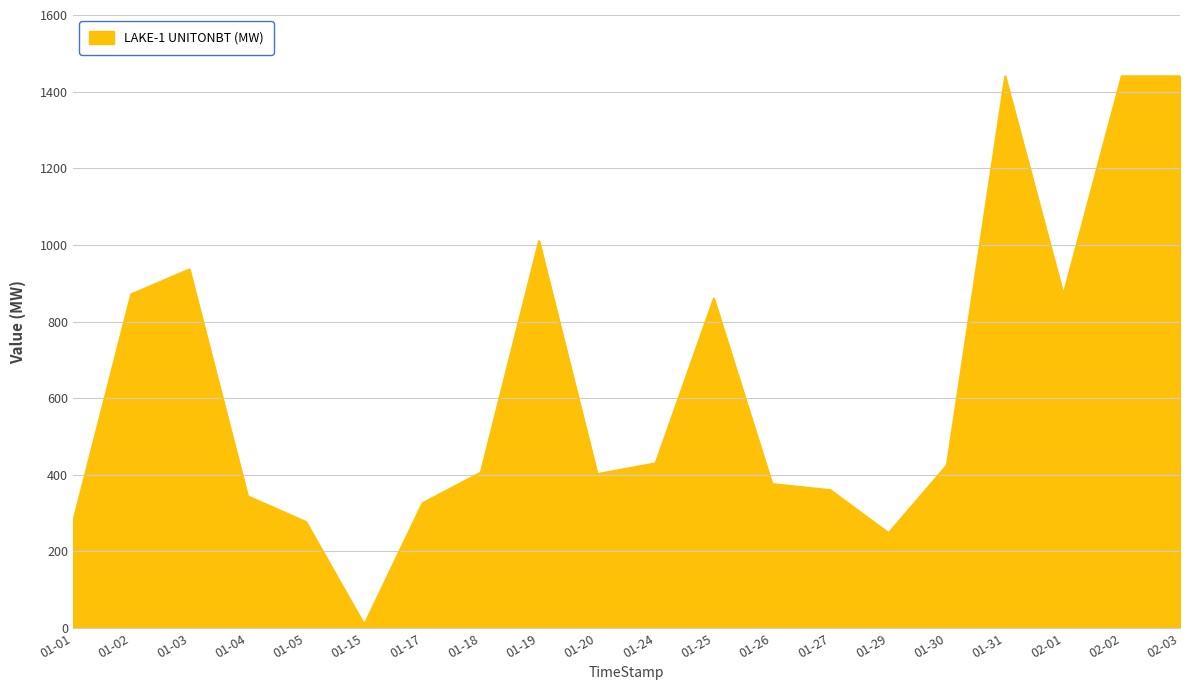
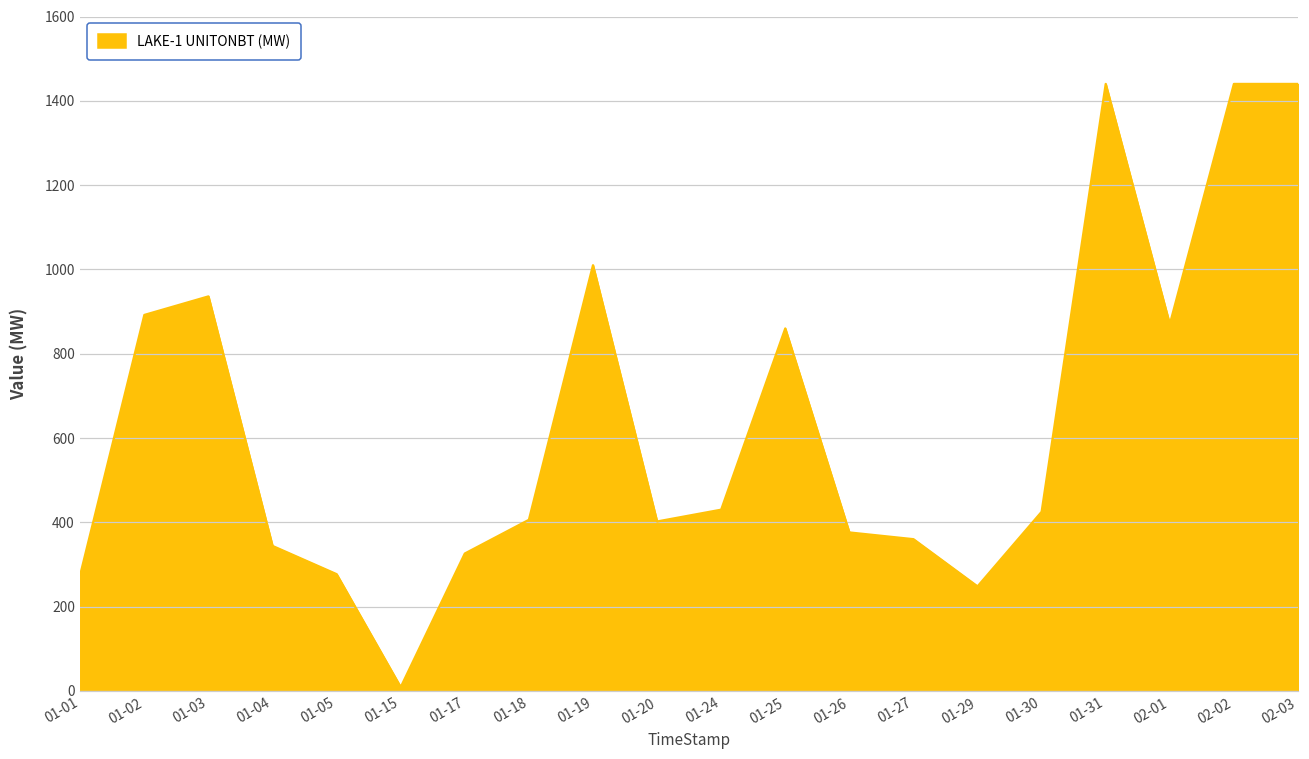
  {
    "01-01": 280,
-   "01-02": 870,
+   "01-02": 890,
    "01-03": 940,
    "01-04": 340,
    "01-05": 280,
    "01-15": 10,
    "01-17": 330,
    "01-18": 410,
    "01-19": 1010,
    "01-20": 400,
    "01-24": 430,
    "01-25": 860,
    "01-26": 380,
    "01-27": 360,
    "01-29": 250,
    "01-30": 430,
    "01-31": 1440,
    "02-01": 870,
    "02-02": 1440,
    "02-03": 1440
  }
